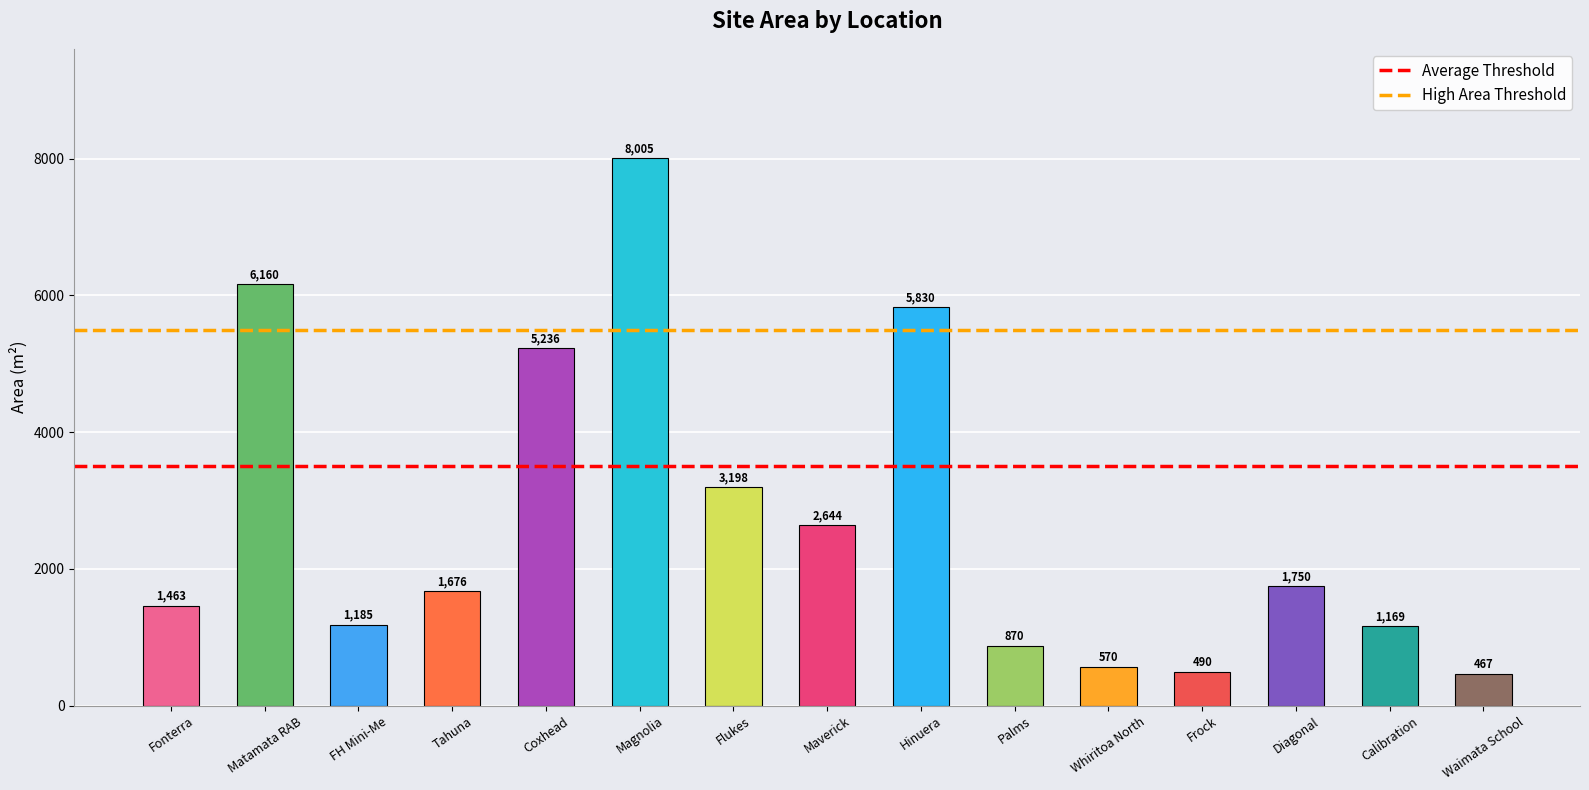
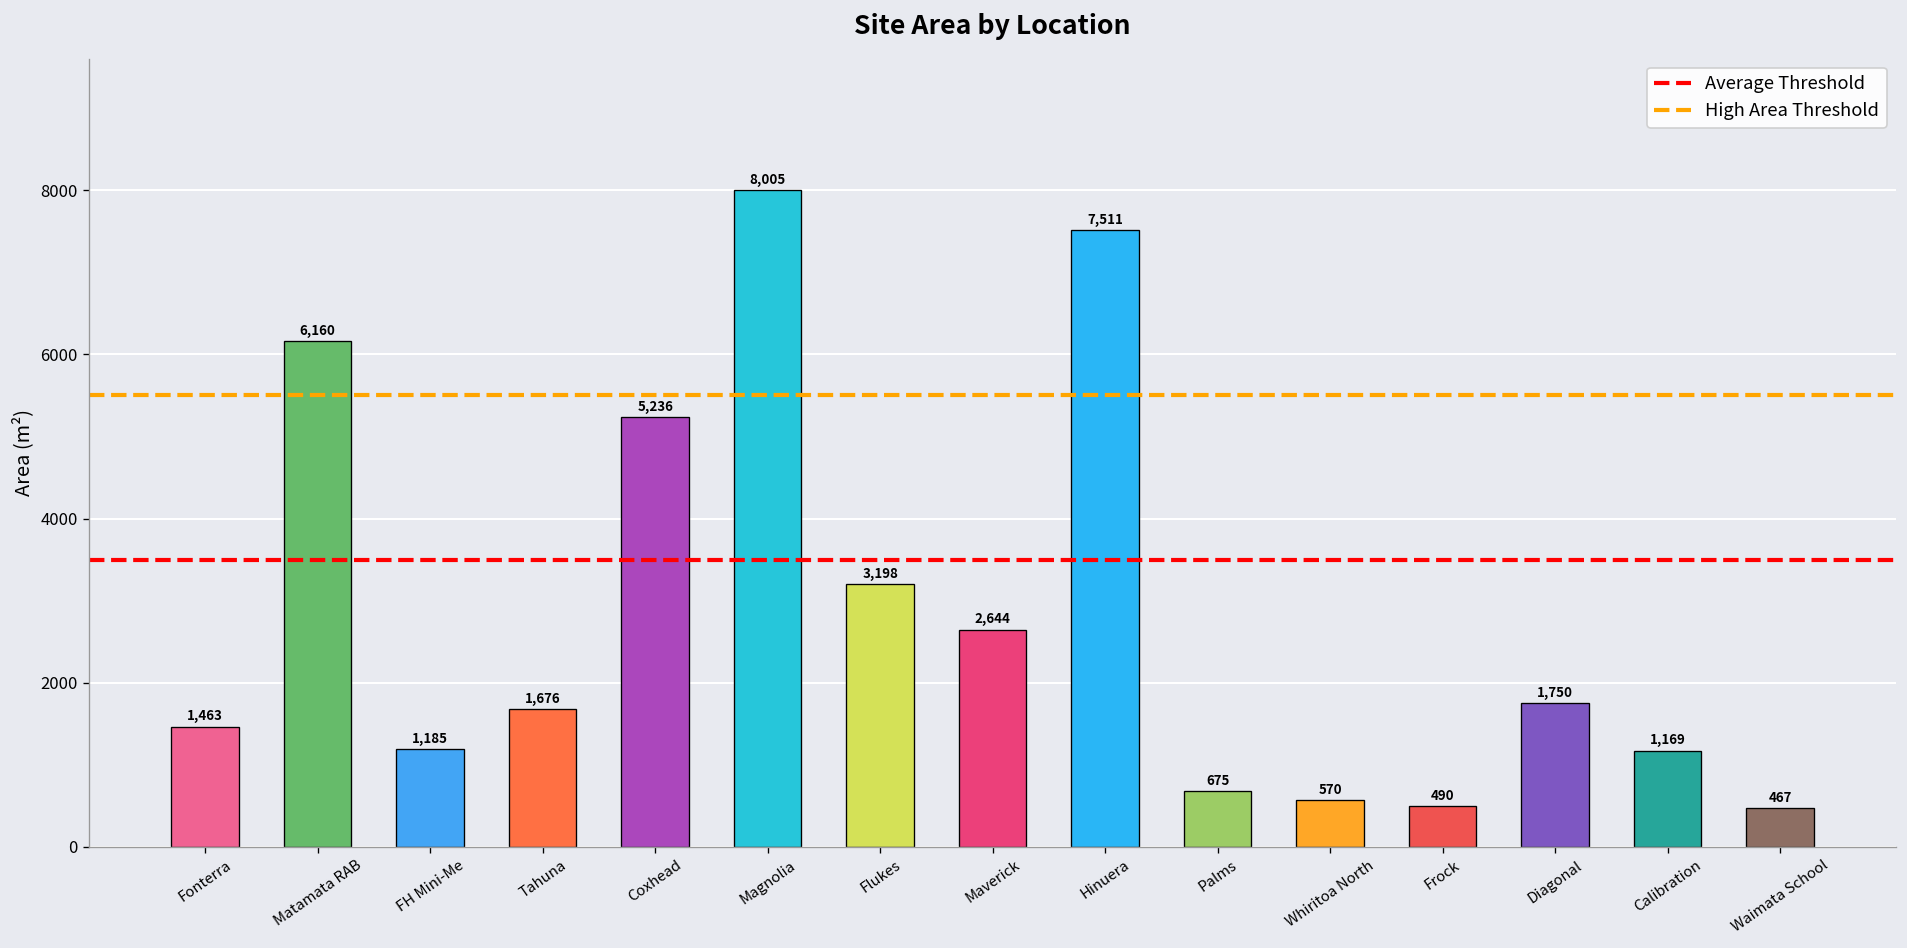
  {
    "Fonterra": "1,463",
    "Matamata RAB": "6,160",
    "FH Mini-Me": "1,185",
    "Tahuna": "1,676",
    "Coxhead": "5,236",
    "Magnolia": "8,005",
    "Flukes": "3,198",
    "Maverick": "2,644",
-   "Hinuera": "5,830",
-   "Palms": "870",
+   "Hinuera": "7,511",
+   "Palms": "675",
    "Whiritoa North": "570",
    "Frock": "490",
    "Diagonal": "1,750",
    "Calibration": "1,169",
    "Waimata School": "467"
  }
